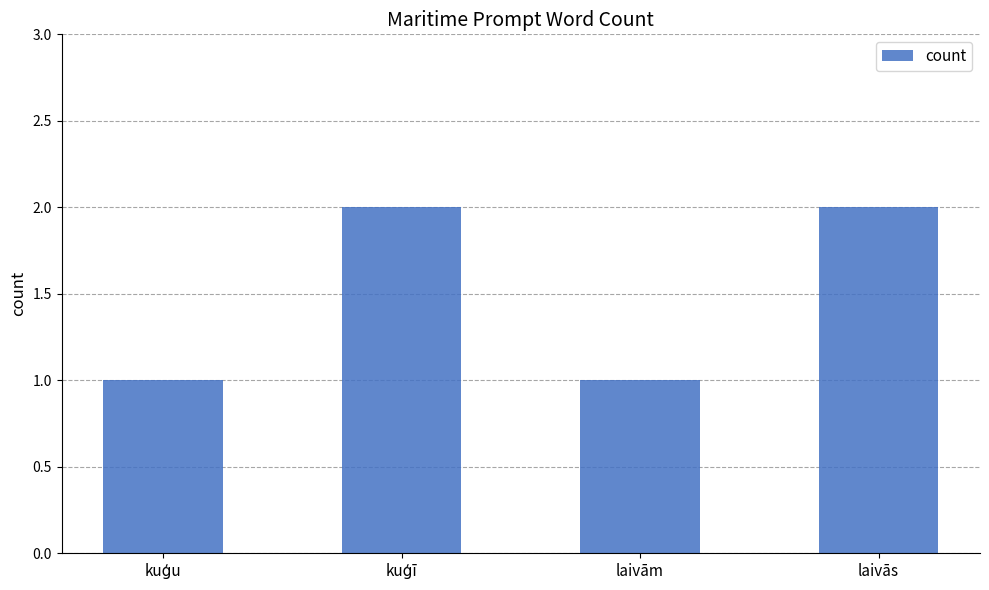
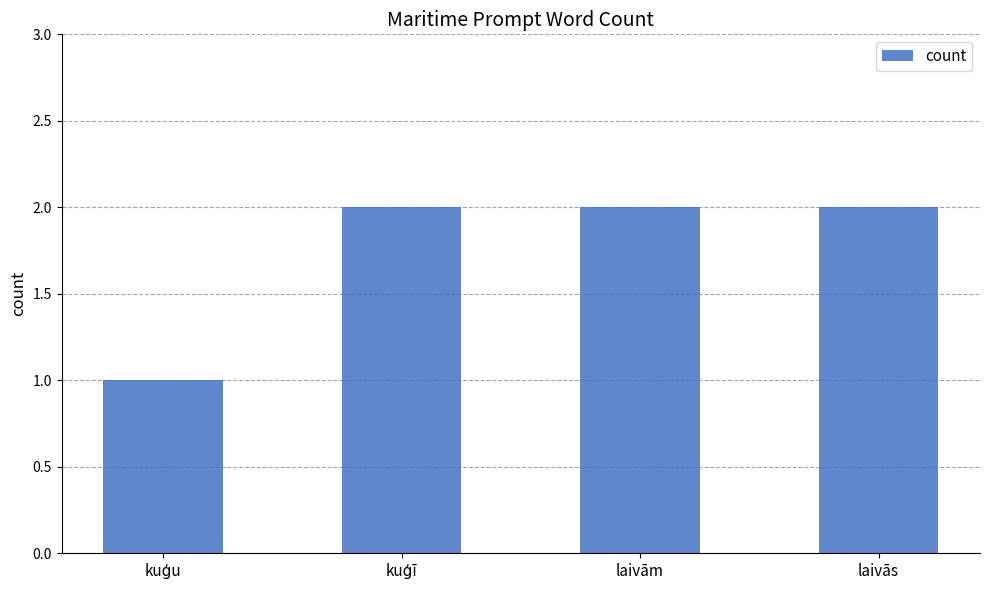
  {
    "kuģu": 1,
    "kuģī": 2,
-   "laivām": 1,
+   "laivām": 2,
    "laivās": 2
  }
